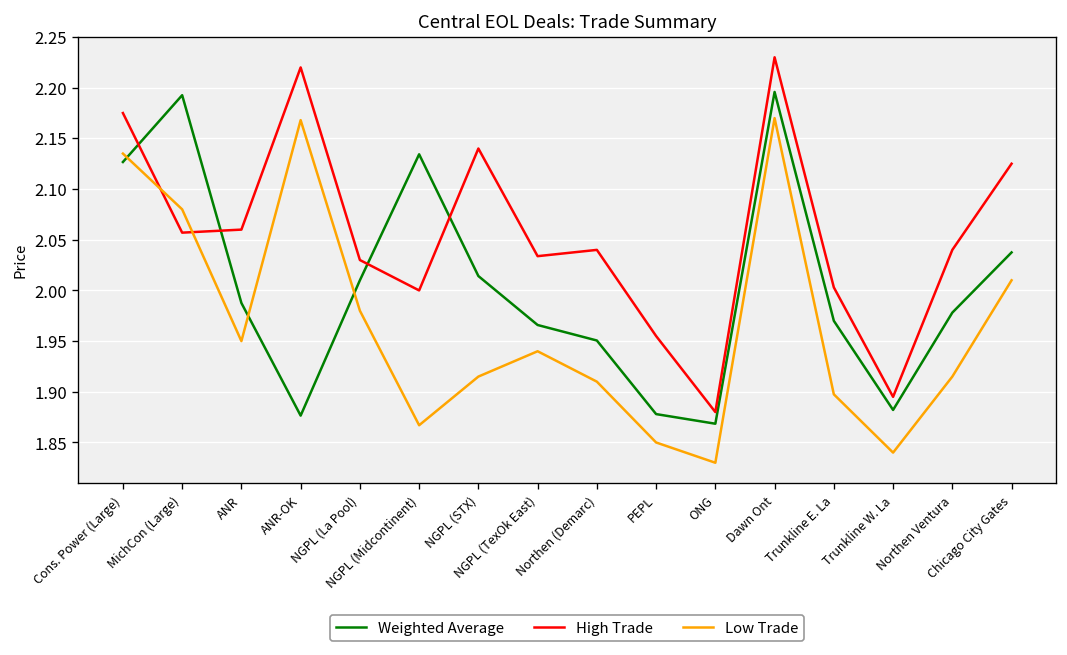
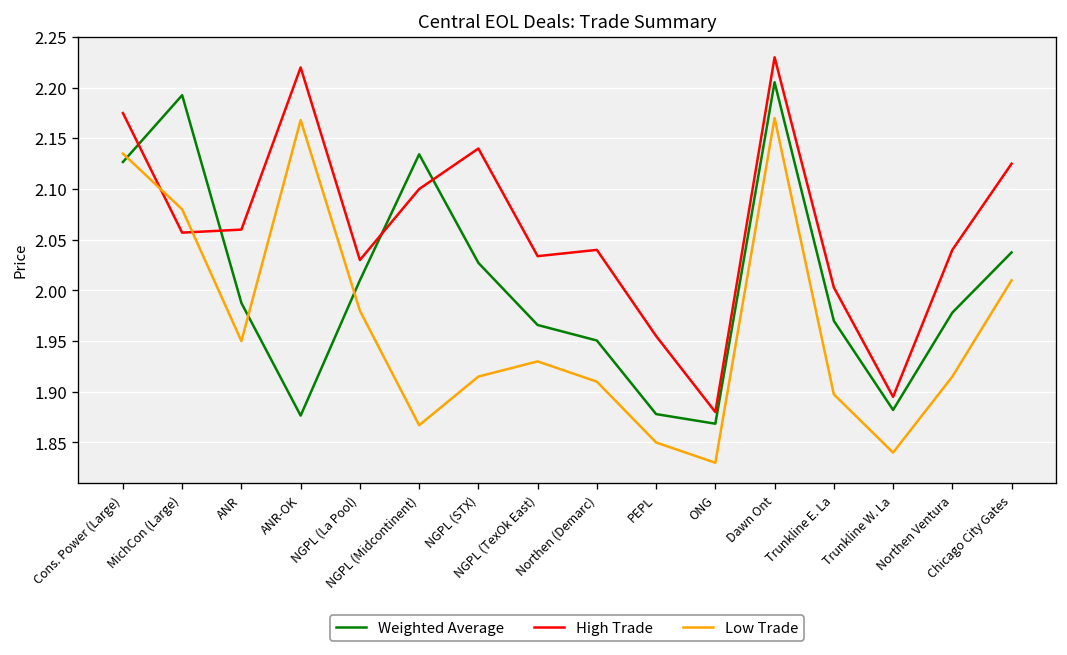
  {
    "Weighted Average": {
      "Cons. Power (Large)": 2.13,
      "MichCon (Large)": 2.19,
      "ANR": 1.99,
      "ANR-OK": 1.88,
      "NGPL (La Pool)": 2.01,
      "NGPL (Midcontinent)": 2.13,
-     "NGPL (STX)": 2.01,
+     "NGPL (STX)": 2.03,
      "NGPL (TexOk East)": 1.97,
      "Northen (Demarc)": 1.95,
      "PEPL": 1.88,
      "ONG": 1.87,
-     "Dawn Ont": 2.20,
+     "Dawn Ont": 2.21,
      "Trunkline E. La": 1.97,
      "Trunkline W. La": 1.88,
      "Northen Ventura": 1.98,
      "Chicago City Gates": 2.04
    },
    "High Trade": {
      "Cons. Power (Large)": 2.18,
      "MichCon (Large)": 2.06,
      "ANR": 2.06,
      "ANR-OK": 2.22,
      "NGPL (La Pool)": 2.03,
-     "NGPL (Midcontinent)": 2.0,
+     "NGPL (Midcontinent)": 2.1,
      "NGPL (STX)": 2.14,
      "NGPL (TexOk East)": 2.03,
      "Northen (Demarc)": 2.04,
      "PEPL": 1.96,
      "ONG": 1.88,
      "Dawn Ont": 2.23,
      "Trunkline E. La": 2.00,
      "Trunkline W. La": 1.90,
      "Northen Ventura": 2.04,
      "Chicago City Gates": 2.13
    },
    "Low Trade": {
      "Cons. Power (Large)": 2.14,
      "MichCon (Large)": 2.08,
      "ANR": 1.95,
      "ANR-OK": 2.17,
      "NGPL (La Pool)": 1.98,
      "NGPL (Midcontinent)": 1.87,
      "NGPL (STX)": 1.92,
-     "NGPL (TexOk East)": 1.94,
+     "NGPL (TexOk East)": 1.93,
      "Northen (Demarc)": 1.91,
      "PEPL": 1.85,
      "ONG": 1.83,
      "Dawn Ont": 2.17,
      "Trunkline E. La": 1.90,
      "Trunkline W. La": 1.84,
      "Northen Ventura": 1.92,
      "Chicago City Gates": 2.01
    }
  }
